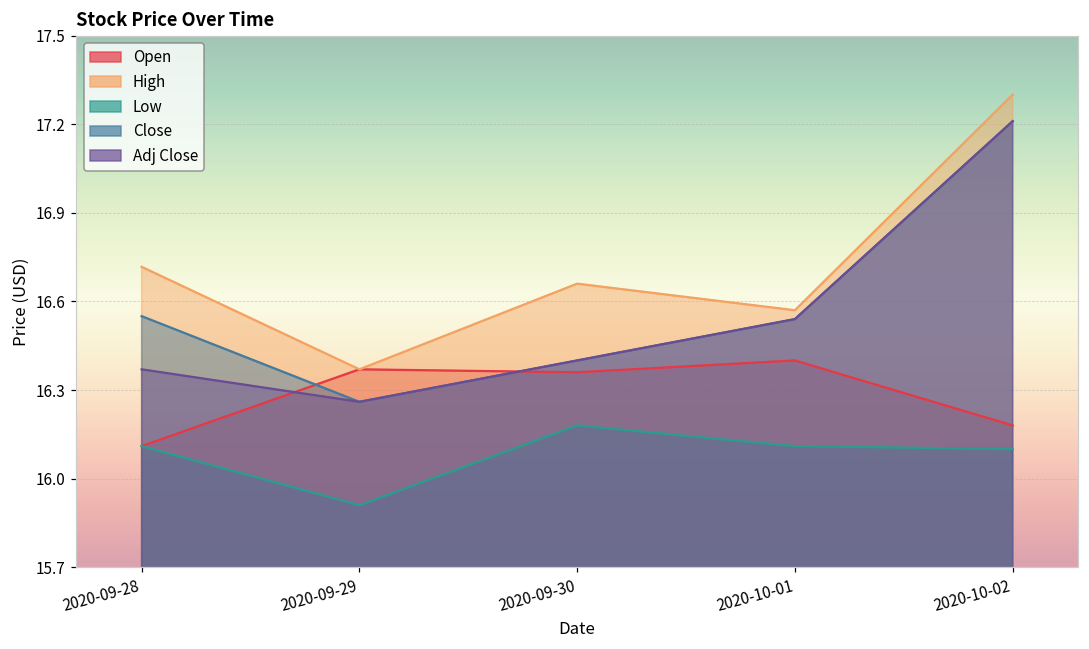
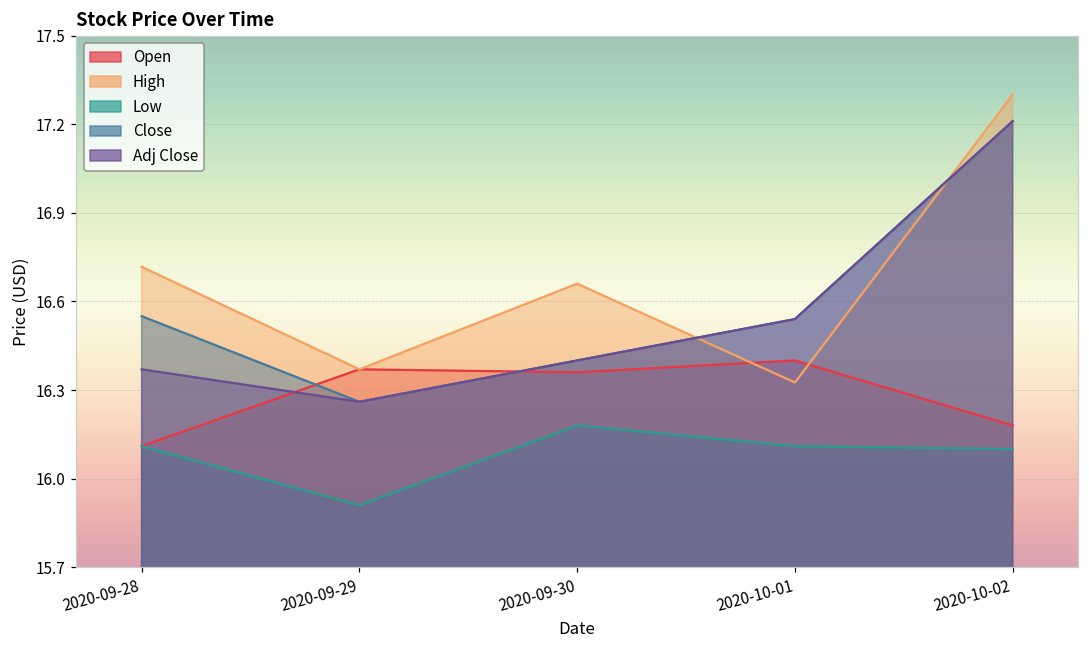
  {
    "Open": {
      "2020-09-30": 16.36,
      "2020-10-01": 16.40,
      "2020-10-02": 16.18
    },
    "High": {
      "2020-09-28": 16.72,
      "2020-09-30": 16.66,
-     "2020-10-01": 16.57,
+     "2020-10-01": 16.33,
      "2020-10-02": 17.30
    }
  }
